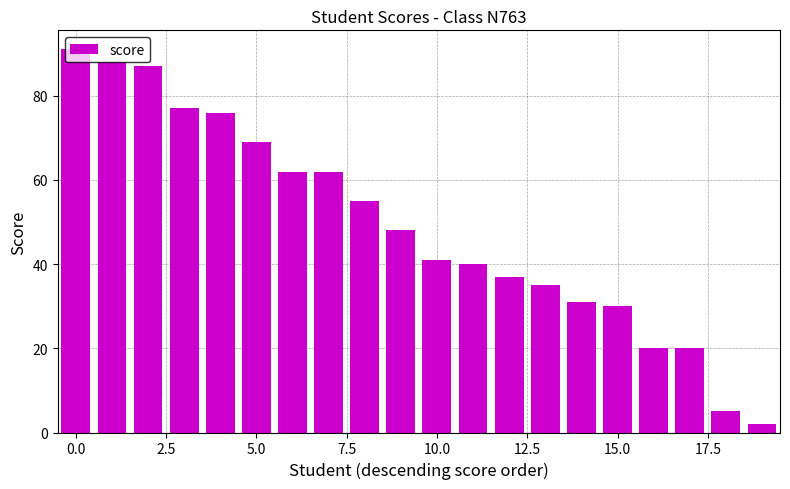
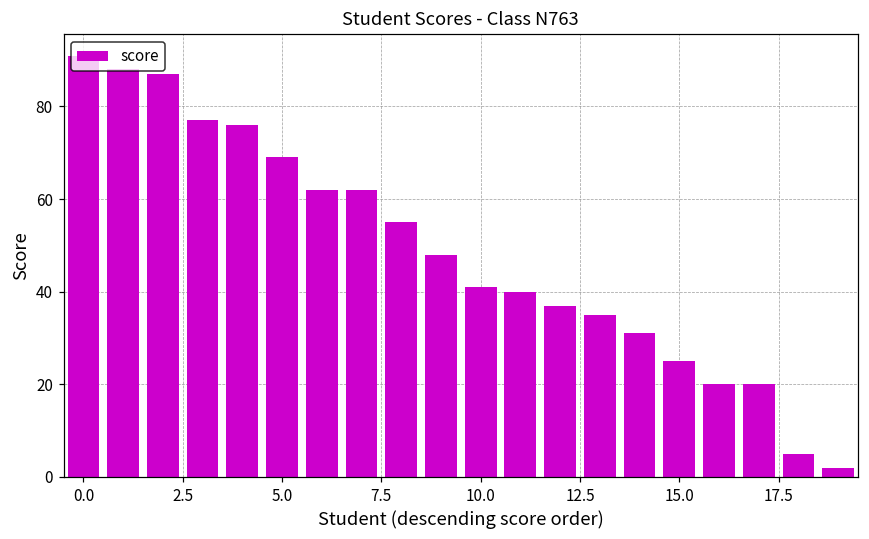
  {
    "5.0": 69,
    "10.0": 41,
-   "15.0": 30
+   "15.0": 25
  }
